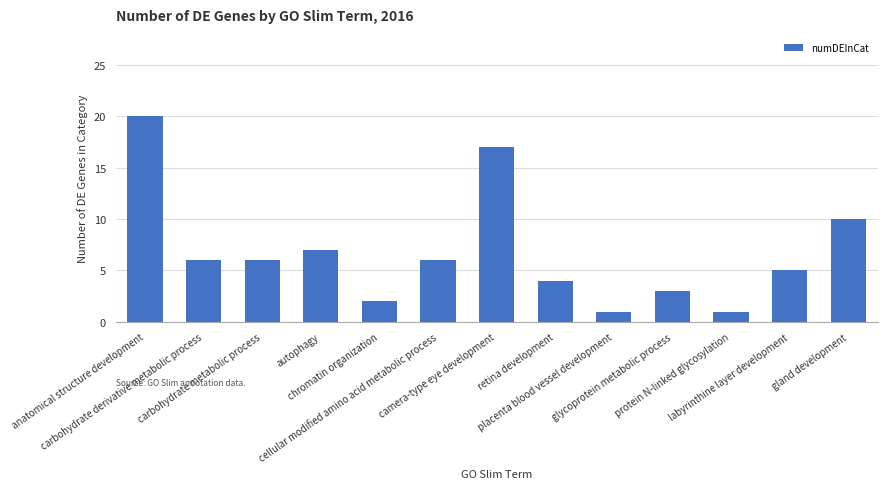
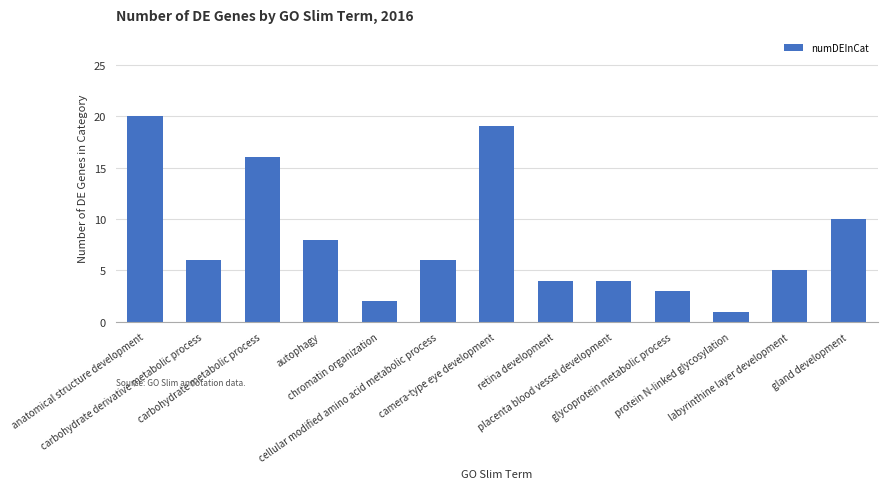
  {
    "anatomical structure development": 20,
    "carbohydrate derivative metabolic process": 6,
-   "carbohydrate metabolic process": 6,
-   "autophagy": 7,
+   "carbohydrate metabolic process": 16,
+   "autophagy": 8,
    "chromatin organization": 2,
    "cellular modified amino acid metabolic process": 6,
-   "camera-type eye development": 17,
+   "camera-type eye development": 19,
    "retina development": 4,
-   "placenta blood vessel development": 1,
+   "placenta blood vessel development": 4,
    "glycoprotein metabolic process": 3,
    "protein N-linked glycosylation": 1,
    "labyrinthine layer development": 5,
    "gland development": 10
  }
